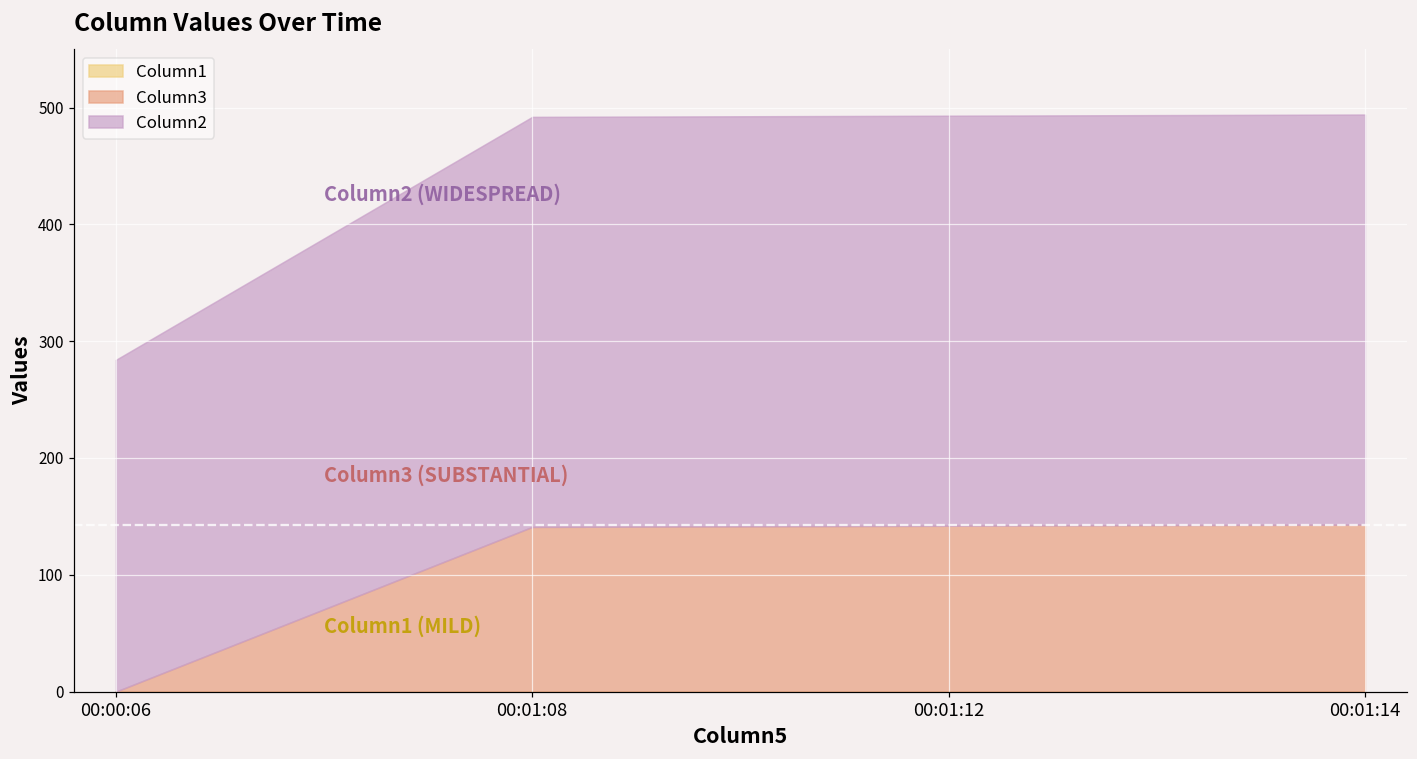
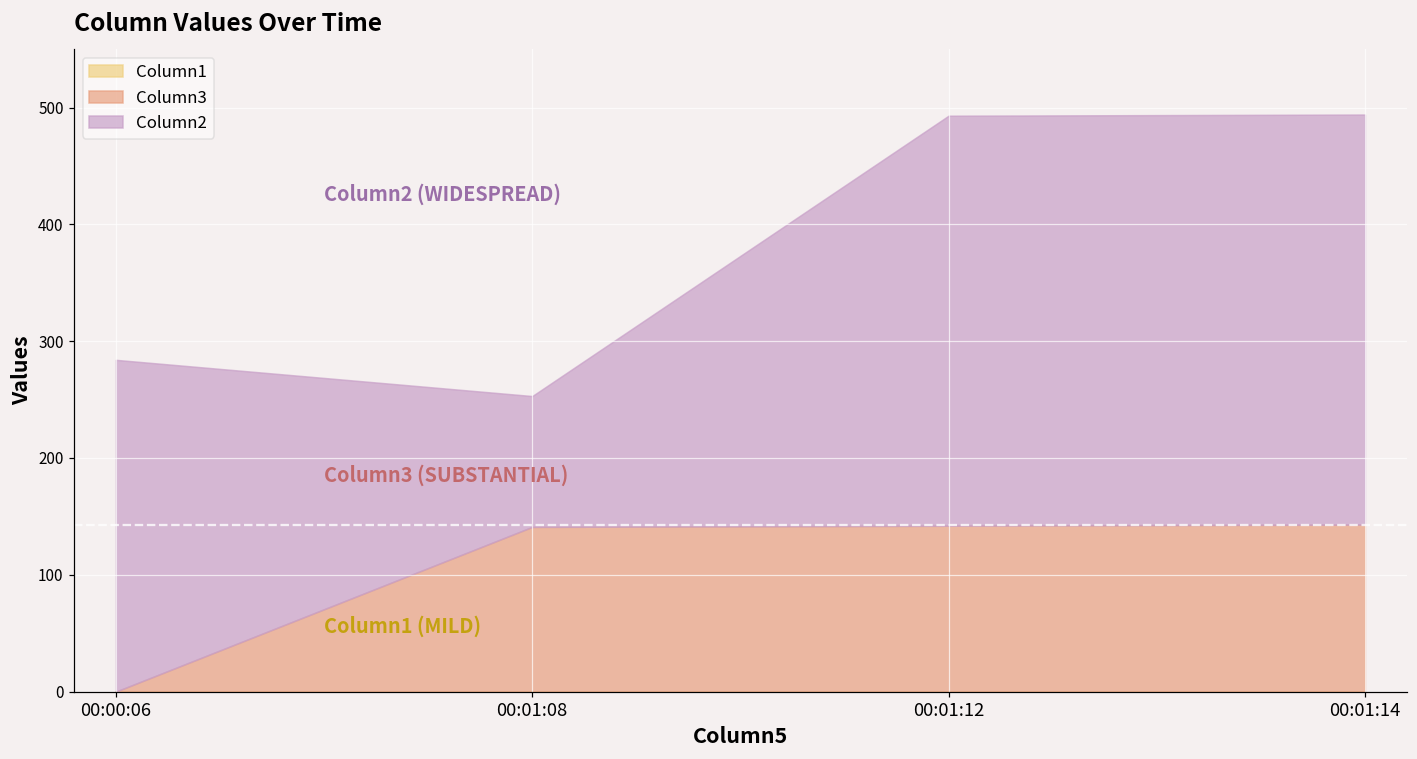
  {
    "Column2": {
      "00:00:06": 284,
-     "00:01:08": 351,
+     "00:01:08": 112,
      "00:01:12": 351,
      "00:01:14": 351
    }
  }
